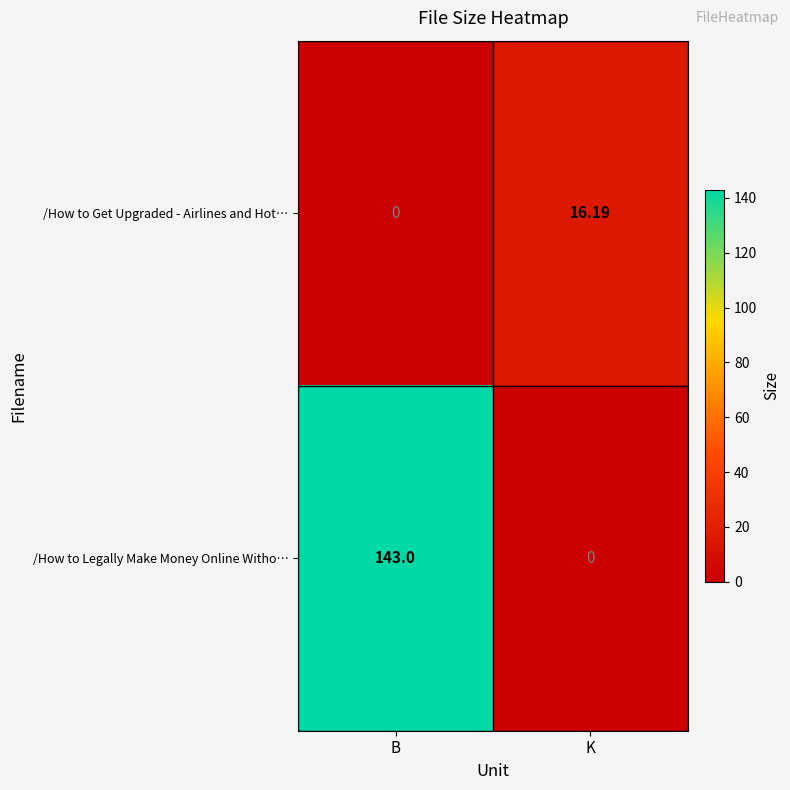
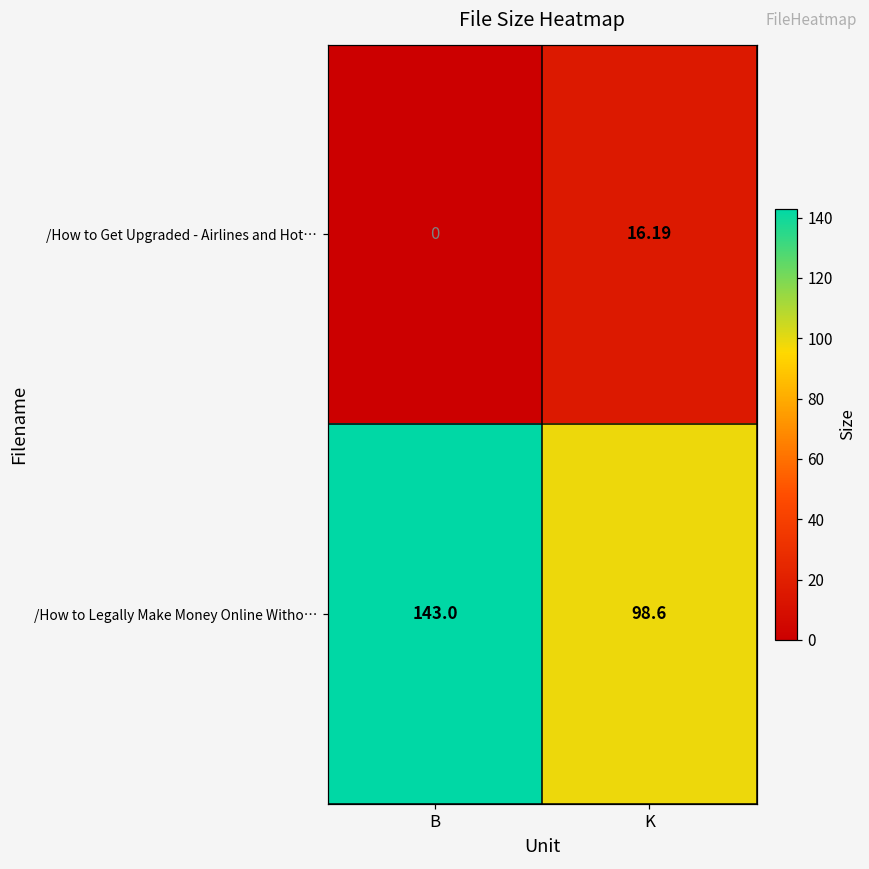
  {
    "/How to Get Upgraded - Airlines and Hot…": {
      "B": 0,
      "K": 16.19
    },
    "/How to Legally Make Money Online Witho…": {
      "B": 143.0,
-     "K": 0
+     "K": 98.6
    }
  }
